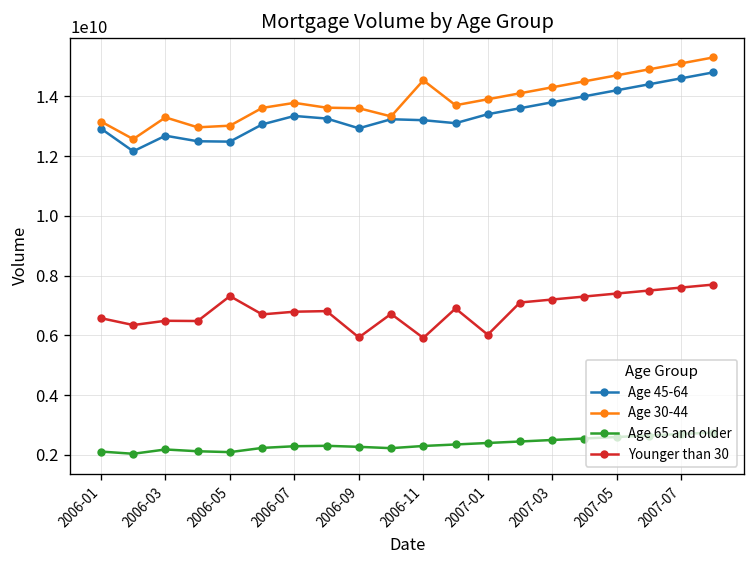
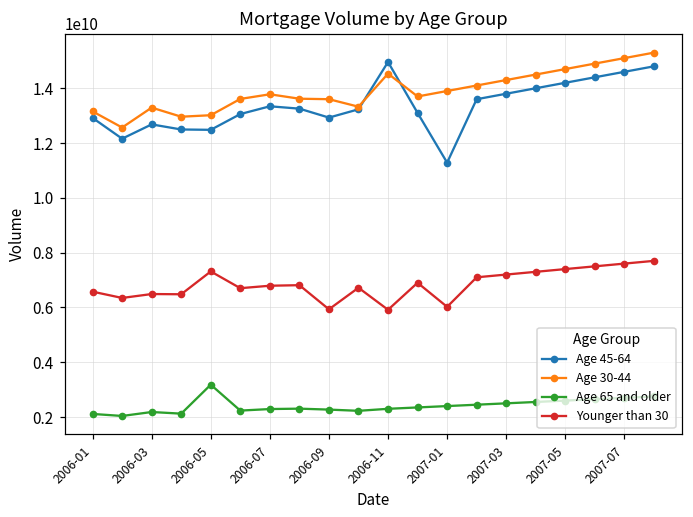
  {
    "Age 45-64": {
      "2006-01": 12900000000,
      "2006-03": 12700000000,
      "2006-05": 12500000000,
      "2006-07": 13300000000,
      "2006-09": 12900000000,
-     "2006-11": 13200000000,
-     "2007-01": 13400000000,
+     "2006-11": 15000000000,
+     "2007-01": 11300000000,
      "2007-03": 13800000000,
      "2007-05": 14200000000,
      "2007-07": 14600000000
    },
    "Age 30-44": {
      "2006-01": 13200000000,
      "2006-03": 13300000000,
      "2006-05": 13000000000,
      "2006-07": 13800000000,
      "2006-09": 13600000000,
      "2006-11": 14500000000,
      "2007-01": 13900000000,
      "2007-03": 14300000000,
      "2007-05": 14700000000,
      "2007-07": 15100000000
    },
    "Age 65 and older": {
      "2006-01": 2100000000,
      "2006-03": 2200000000,
-     "2006-05": 2100000000,
+     "2006-05": 3200000000,
      "2006-07": 2300000000,
      "2006-09": 2300000000,
      "2006-11": 2300000000,
      "2007-01": 2400000000,
      "2007-03": 2500000000
    },
    "Younger than 30": {
      "2006-01": 6600000000,
      "2006-03": 6500000000,
      "2006-05": 7300000000,
      "2006-07": 6800000000,
      "2006-09": 5900000000,
      "2006-11": 5900000000,
      "2007-01": 6000000000,
      "2007-03": 7200000000,
      "2007-05": 7400000000,
      "2007-07": 7600000000
    }
  }
